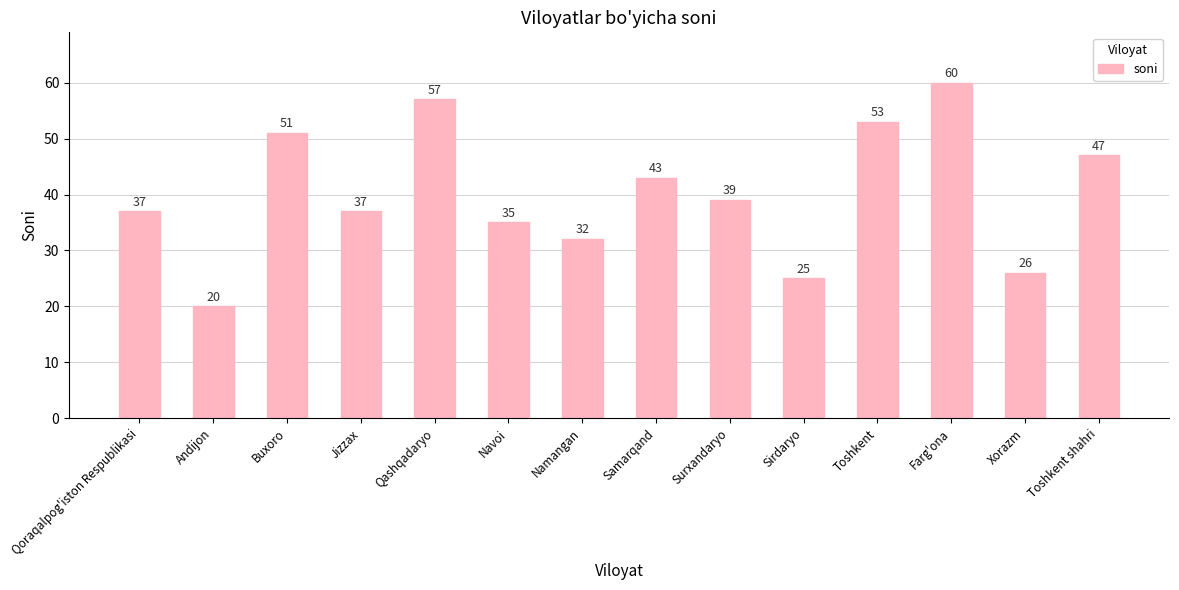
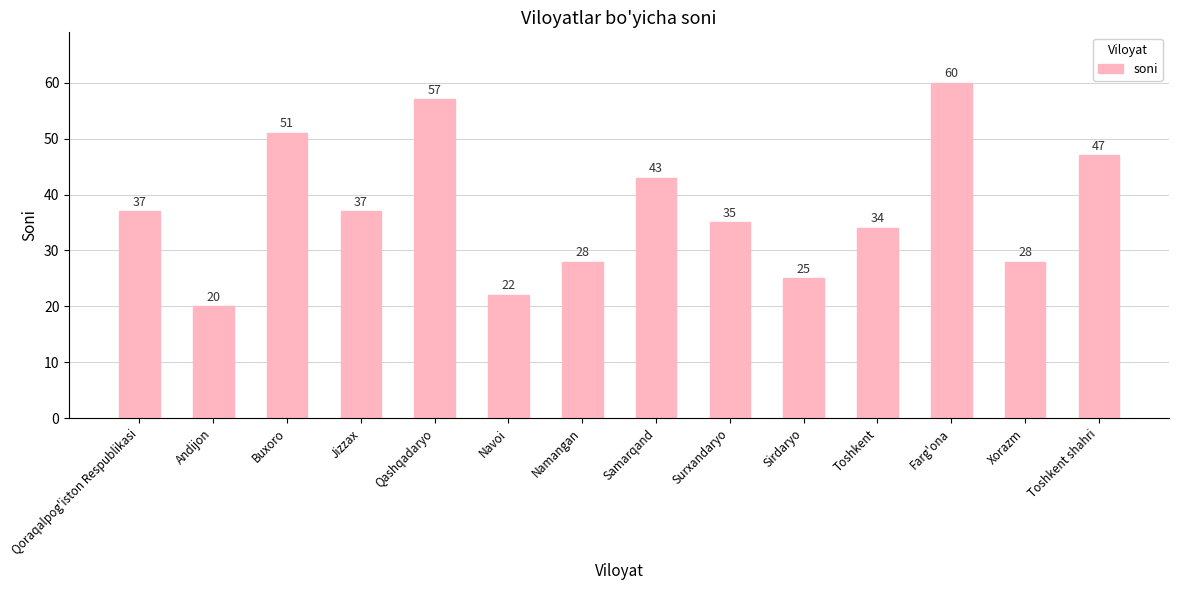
  {
    "Qoraqalpog'iston Respublikasi": 37,
    "Andijon": 20,
    "Buxoro": 51,
    "Jizzax": 37,
    "Qashqadaryo": 57,
-   "Navoi": 35,
-   "Namangan": 32,
+   "Navoi": 22,
+   "Namangan": 28,
    "Samarqand": 43,
-   "Surxandaryo": 39,
+   "Surxandaryo": 35,
    "Sirdaryo": 25,
-   "Toshkent": 53,
+   "Toshkent": 34,
    "Farg'ona": 60,
-   "Xorazm": 26,
+   "Xorazm": 28,
    "Toshkent shahri": 47
  }
